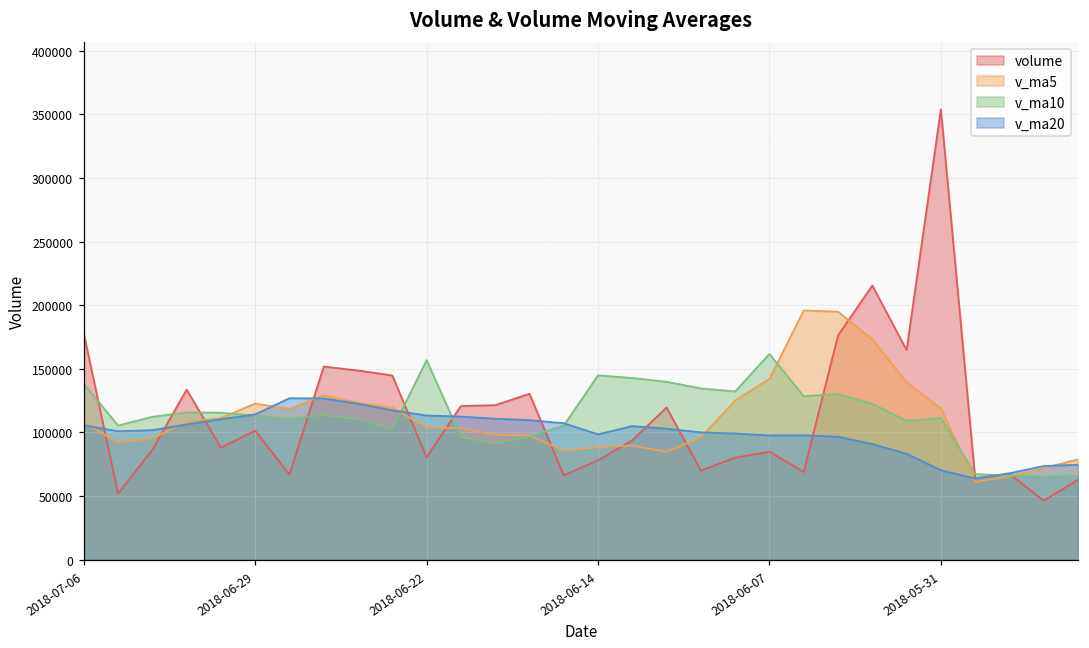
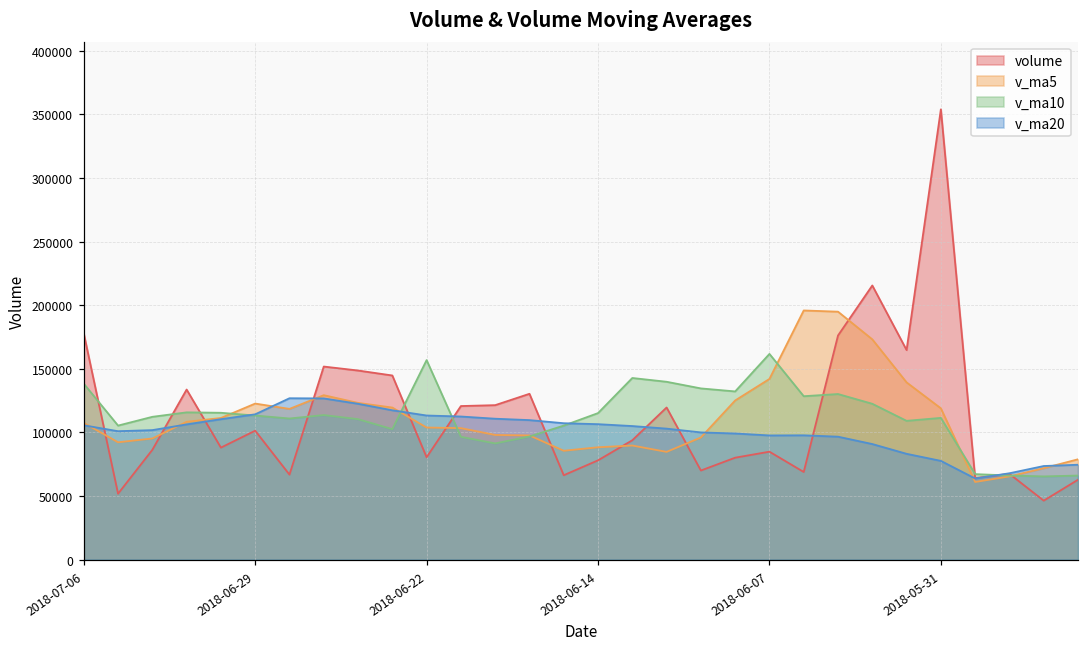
  {
    "v_ma10": {
      "2018-07-06": 138000,
      "2018-06-22": 157000,
-     "2018-06-14": 145000,
+     "2018-06-14": 115000,
      "2018-06-07": 162000,
      "2018-05-31": 111000
    },
    "v_ma20": {
      "2018-06-22": 113000,
-     "2018-06-14": 98000,
+     "2018-06-14": 106000,
      "2018-06-07": 98000,
-     "2018-05-31": 70000
+     "2018-05-31": 78000
    }
  }
